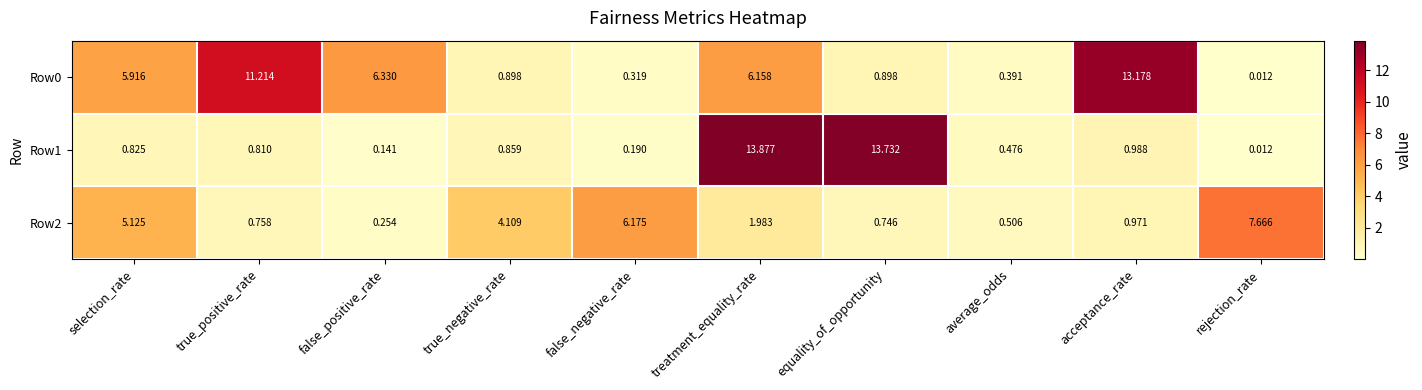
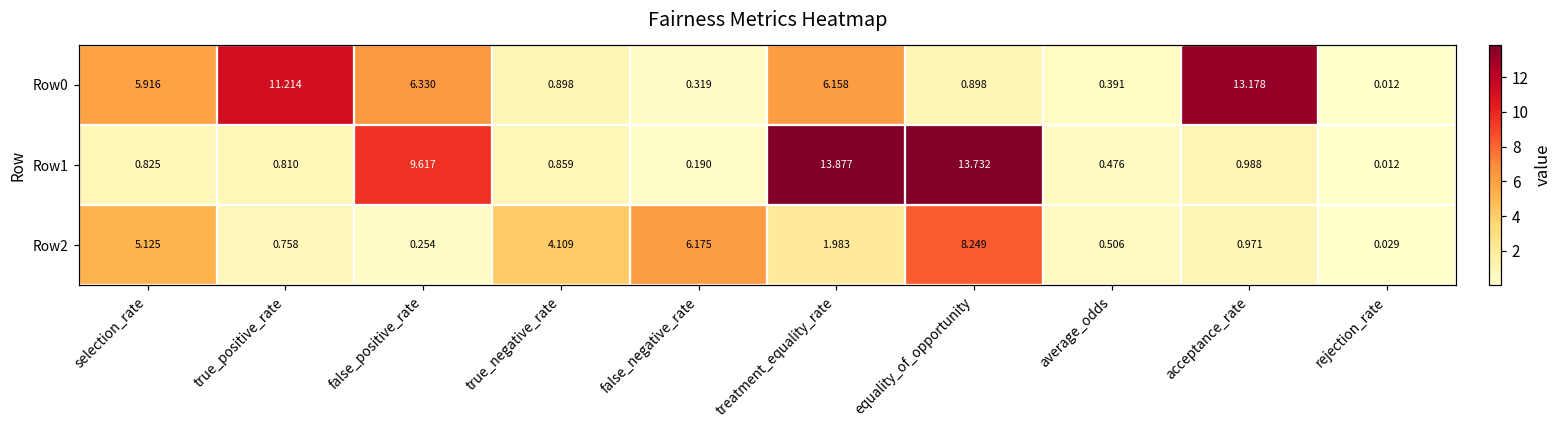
  {
    "Row0": {
      "selection_rate": 5.916,
      "true_positive_rate": 11.214,
      "false_positive_rate": 6.330,
      "true_negative_rate": 0.898,
      "false_negative_rate": 0.319,
      "treatment_equality_rate": 6.158,
      "equality_of_opportunity": 0.898,
      "average_odds": 0.391,
      "acceptance_rate": 13.178,
      "rejection_rate": 0.012
    },
    "Row1": {
      "selection_rate": 0.825,
      "true_positive_rate": 0.810,
-     "false_positive_rate": 0.141,
+     "false_positive_rate": 9.617,
      "true_negative_rate": 0.859,
      "false_negative_rate": 0.190,
      "treatment_equality_rate": 13.877,
      "equality_of_opportunity": 13.732,
      "average_odds": 0.476,
      "acceptance_rate": 0.988,
      "rejection_rate": 0.012
    },
    "Row2": {
      "selection_rate": 5.125,
      "true_positive_rate": 0.758,
      "false_positive_rate": 0.254,
      "true_negative_rate": 4.109,
      "false_negative_rate": 6.175,
      "treatment_equality_rate": 1.983,
-     "equality_of_opportunity": 0.746,
+     "equality_of_opportunity": 8.249,
      "average_odds": 0.506,
      "acceptance_rate": 0.971,
-     "rejection_rate": 7.666
+     "rejection_rate": 0.029
    }
  }
